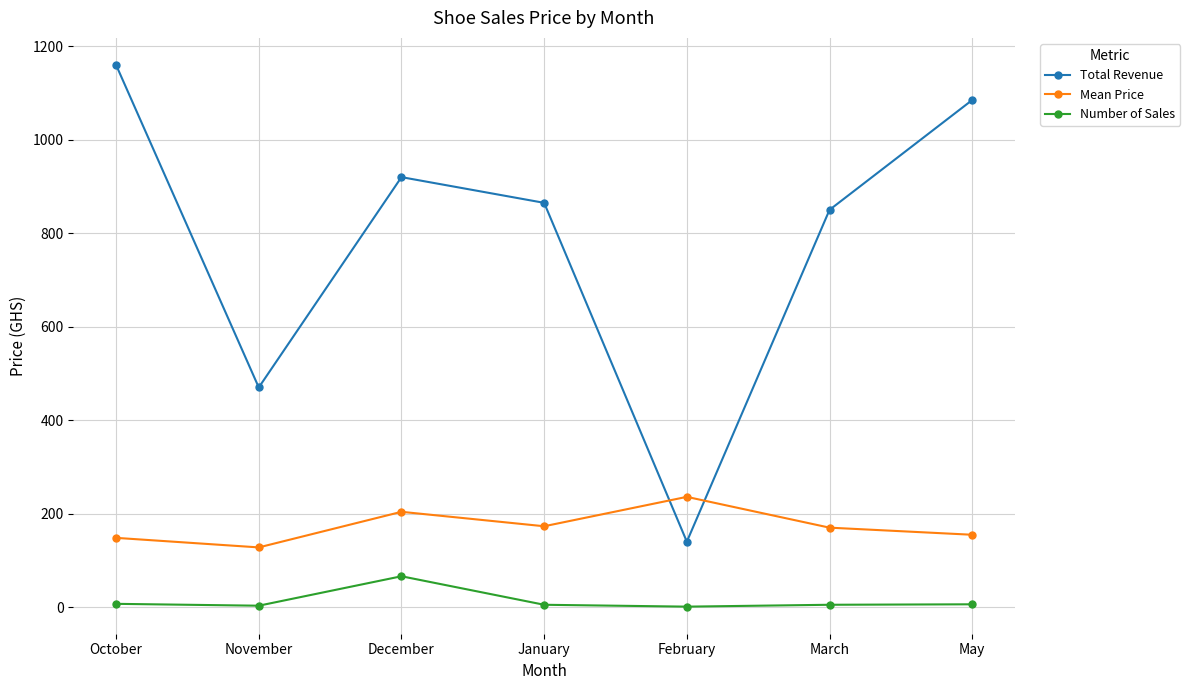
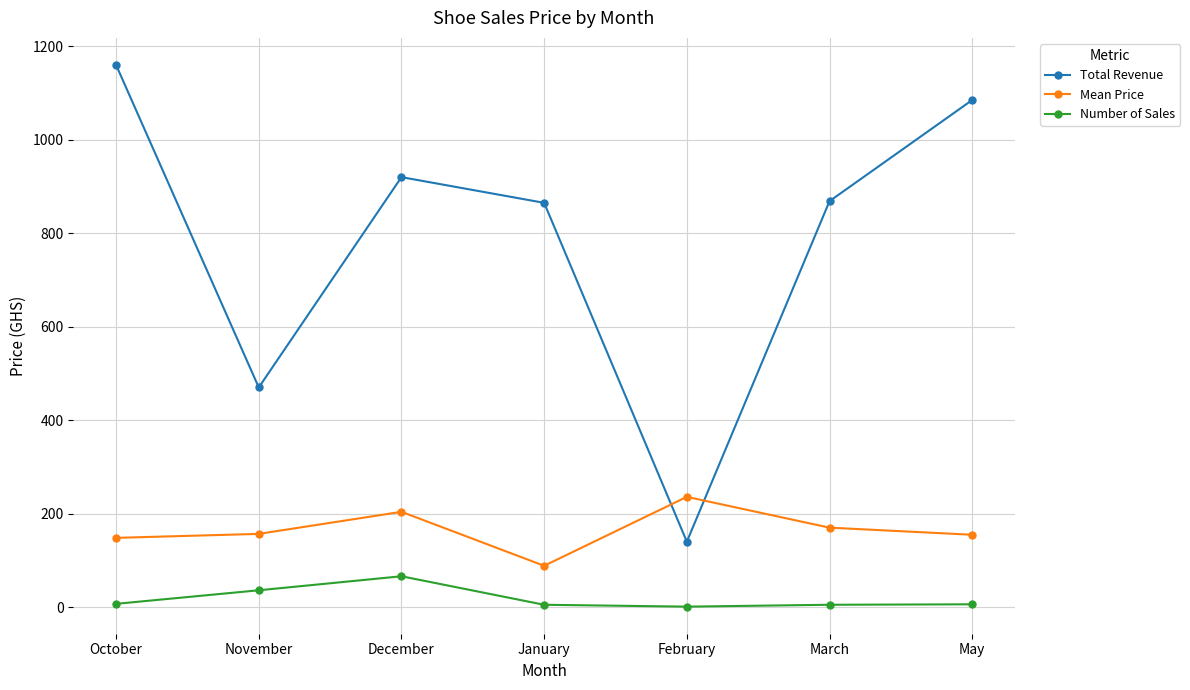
  {
    "Total Revenue": {
      "October": 1160,
      "November": 470,
      "December": 920,
      "January": 870,
      "February": 140,
-     "March": 850,
+     "March": 870,
      "May": 1090
    },
    "Mean Price": {
      "October": 150,
-     "November": 130,
+     "November": 160,
      "December": 200,
-     "January": 170,
+     "January": 90,
      "February": 240,
      "March": 170,
      "May": 150
    },
    "Number of Sales": {
      "October": 10,
-     "November": 0,
+     "November": 40,
      "December": 70,
      "January": 10,
      "February": 0,
      "March": 10,
      "May": 10
    }
  }
